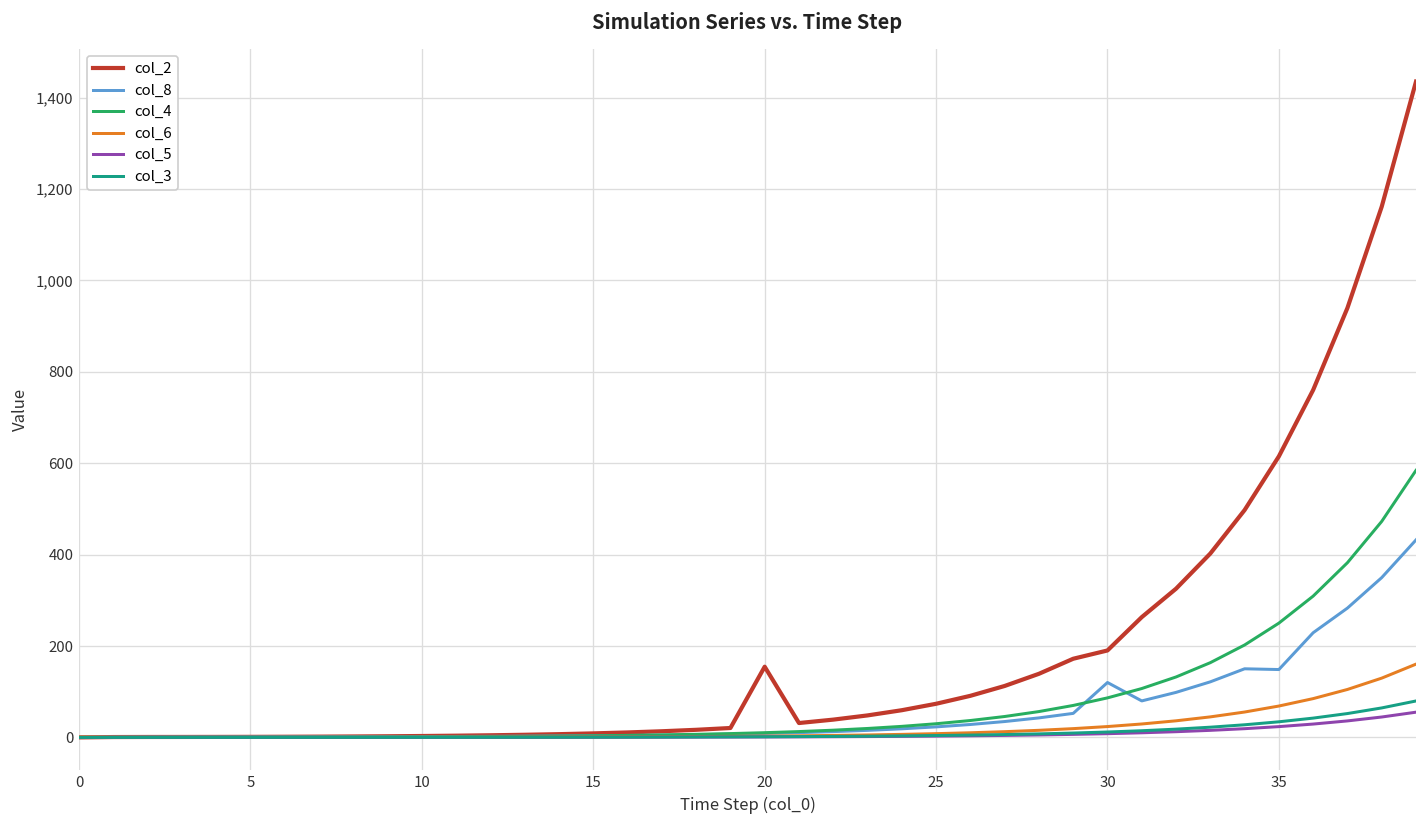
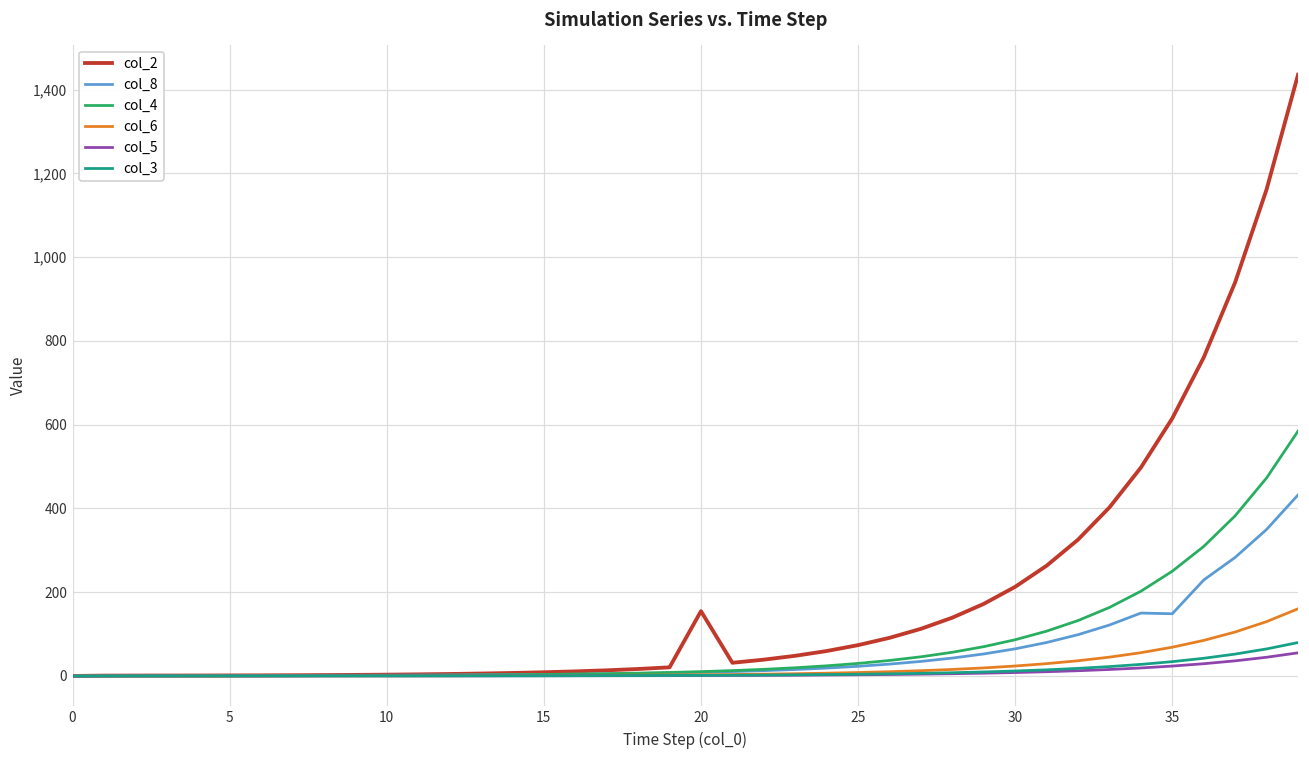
  {
    "col_2": {
      "20": 150,
      "25": 70,
-     "30": 190,
+     "30": 210,
      "35": 620
    },
    "col_8": {
      "25": 20,
-     "30": 120,
+     "30": 60,
      "35": 150
    },
    "col_6": {
      "30": 20,
      "35": 70
    },
    "col_5": {
      "35": 20
    }
  }
